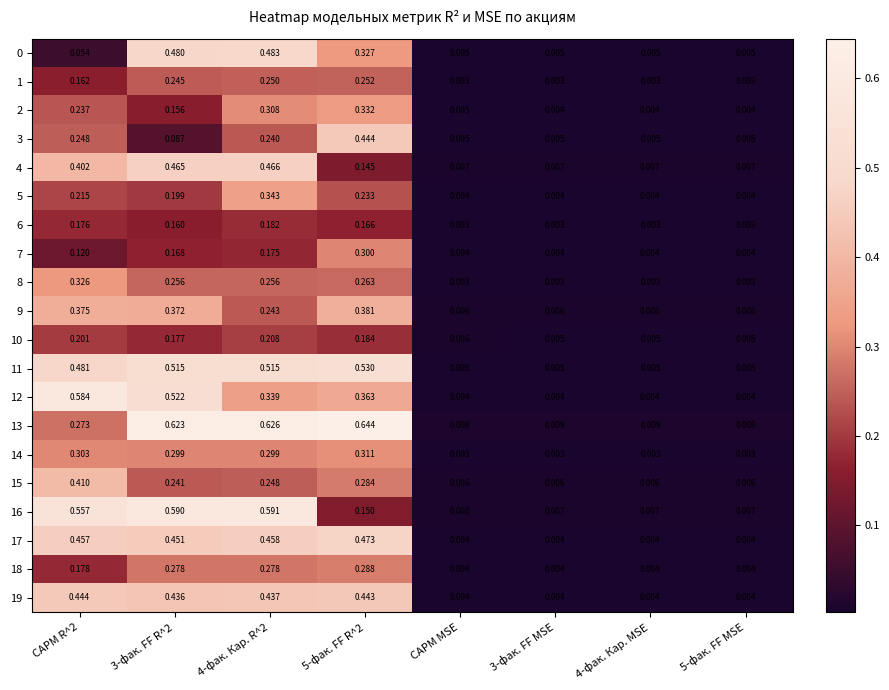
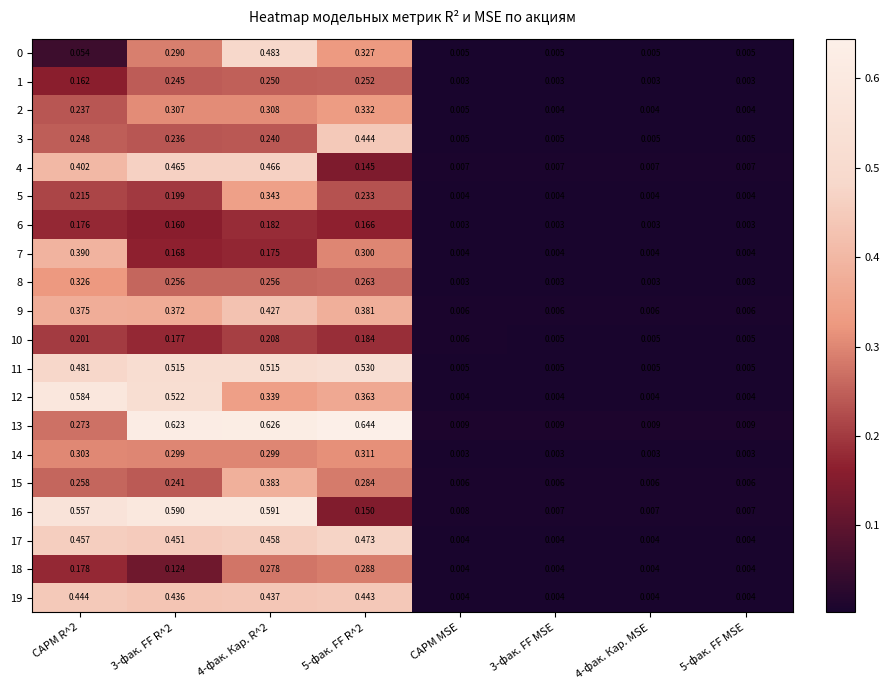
  {
    "0": {
      "CAPM R^2": 0.054,
-     "3-фак. FF R^2": 0.480,
+     "3-фак. FF R^2": 0.290,
      "4-фак. Кар. R^2": 0.483,
      "5-фак. FF R^2": 0.327
    },
    "1": {
      "CAPM R^2": 0.162,
      "3-фак. FF R^2": 0.245,
      "4-фак. Кар. R^2": 0.250,
      "5-фак. FF R^2": 0.252
    },
    "2": {
      "CAPM R^2": 0.237,
-     "3-фак. FF R^2": 0.156,
+     "3-фак. FF R^2": 0.307,
      "4-фак. Кар. R^2": 0.308,
      "5-фак. FF R^2": 0.332
    },
    "3": {
      "CAPM R^2": 0.248,
-     "3-фак. FF R^2": 0.087,
+     "3-фак. FF R^2": 0.236,
      "4-фак. Кар. R^2": 0.240,
      "5-фак. FF R^2": 0.444
    },
    "4": {
      "CAPM R^2": 0.402,
      "3-фак. FF R^2": 0.465,
      "4-фак. Кар. R^2": 0.466,
      "5-фак. FF R^2": 0.145
    },
    "5": {
      "CAPM R^2": 0.215,
      "3-фак. FF R^2": 0.199,
      "4-фак. Кар. R^2": 0.343,
      "5-фак. FF R^2": 0.233
    },
    "6": {
      "CAPM R^2": 0.176,
      "3-фак. FF R^2": 0.160,
      "4-фак. Кар. R^2": 0.182,
      "5-фак. FF R^2": 0.166
    },
    "7": {
-     "CAPM R^2": 0.120,
+     "CAPM R^2": 0.390,
      "3-фак. FF R^2": 0.168,
      "4-фак. Кар. R^2": 0.175,
      "5-фак. FF R^2": 0.300
    },
    "8": {
      "CAPM R^2": 0.326,
      "3-фак. FF R^2": 0.256,
      "4-фак. Кар. R^2": 0.256,
      "5-фак. FF R^2": 0.263
    },
    "9": {
      "CAPM R^2": 0.375,
      "3-фак. FF R^2": 0.372,
-     "4-фак. Кар. R^2": 0.243,
+     "4-фак. Кар. R^2": 0.427,
      "5-фак. FF R^2": 0.381
    },
    "10": {
      "CAPM R^2": 0.201,
      "3-фак. FF R^2": 0.177,
      "4-фак. Кар. R^2": 0.208,
      "5-фак. FF R^2": 0.184
    },
    "11": {
      "CAPM R^2": 0.481,
      "3-фак. FF R^2": 0.515,
      "4-фак. Кар. R^2": 0.515,
      "5-фак. FF R^2": 0.530
    },
    "12": {
      "CAPM R^2": 0.584,
      "3-фак. FF R^2": 0.522,
      "4-фак. Кар. R^2": 0.339,
      "5-фак. FF R^2": 0.363
    },
    "13": {
      "CAPM R^2": 0.273,
      "3-фак. FF R^2": 0.623,
      "4-фак. Кар. R^2": 0.626,
      "5-фак. FF R^2": 0.644
    },
    "14": {
      "CAPM R^2": 0.303,
      "3-фак. FF R^2": 0.299,
      "4-фак. Кар. R^2": 0.299,
      "5-фак. FF R^2": 0.311
    },
    "15": {
-     "CAPM R^2": 0.410,
+     "CAPM R^2": 0.258,
      "3-фак. FF R^2": 0.241,
-     "4-фак. Кар. R^2": 0.248,
+     "4-фак. Кар. R^2": 0.383,
      "5-фак. FF R^2": 0.284
    },
    "16": {
      "CAPM R^2": 0.557,
      "3-фак. FF R^2": 0.590,
      "4-фак. Кар. R^2": 0.591,
      "5-фак. FF R^2": 0.150
    },
    "17": {
      "CAPM R^2": 0.457,
      "3-фак. FF R^2": 0.451,
      "4-фак. Кар. R^2": 0.458,
      "5-фак. FF R^2": 0.473
    },
    "18": {
      "CAPM R^2": 0.178,
-     "3-фак. FF R^2": 0.278,
+     "3-фак. FF R^2": 0.124,
      "4-фак. Кар. R^2": 0.278,
      "5-фак. FF R^2": 0.288
    },
    "19": {
      "CAPM R^2": 0.444,
      "3-фак. FF R^2": 0.436,
      "4-фак. Кар. R^2": 0.437,
      "5-фак. FF R^2": 0.443
    }
  }
